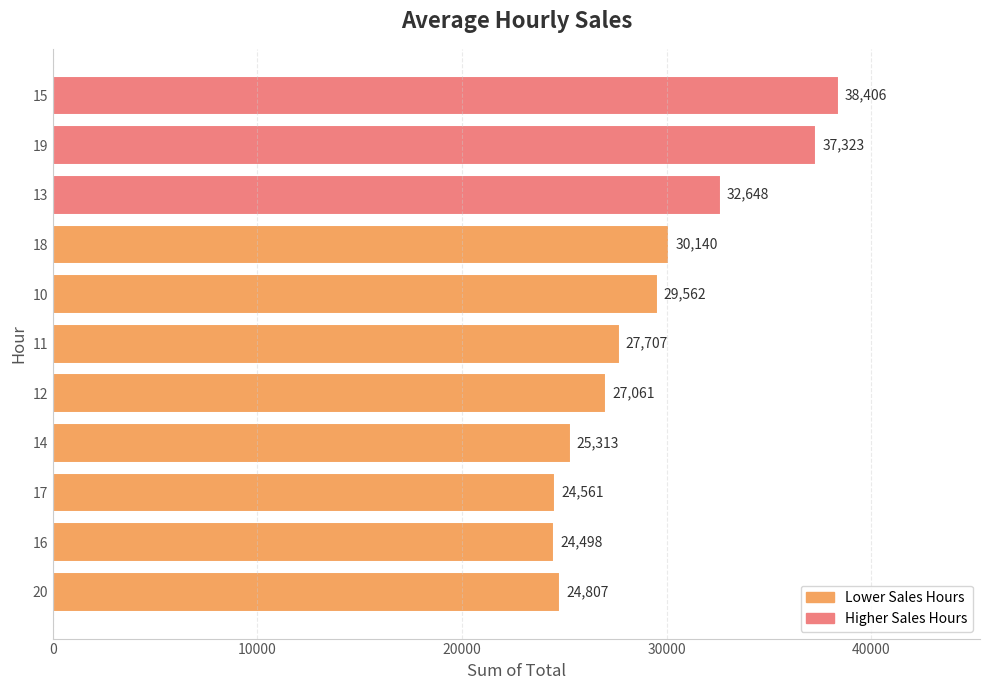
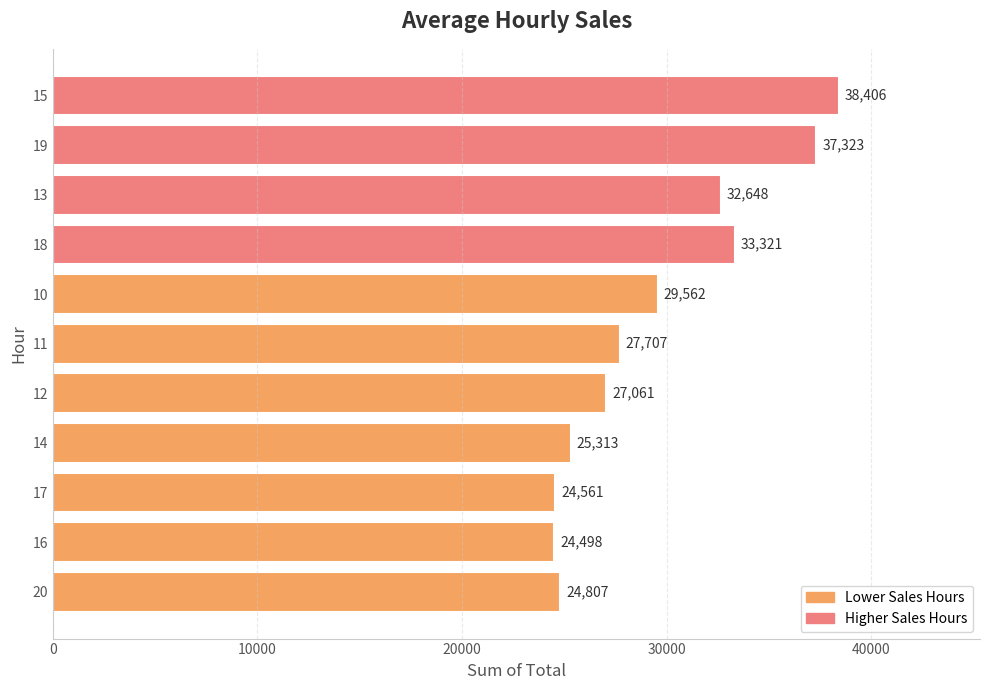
  {
    "15": "38,406",
    "19": "37,323",
    "13": "32,648",
-   "18": "30,140",
+   "18": "33,321",
    "10": "29,562",
    "11": "27,707",
    "12": "27,061",
    "14": "25,313",
    "17": "24,561",
    "16": "24,498",
    "20": "24,807"
  }
